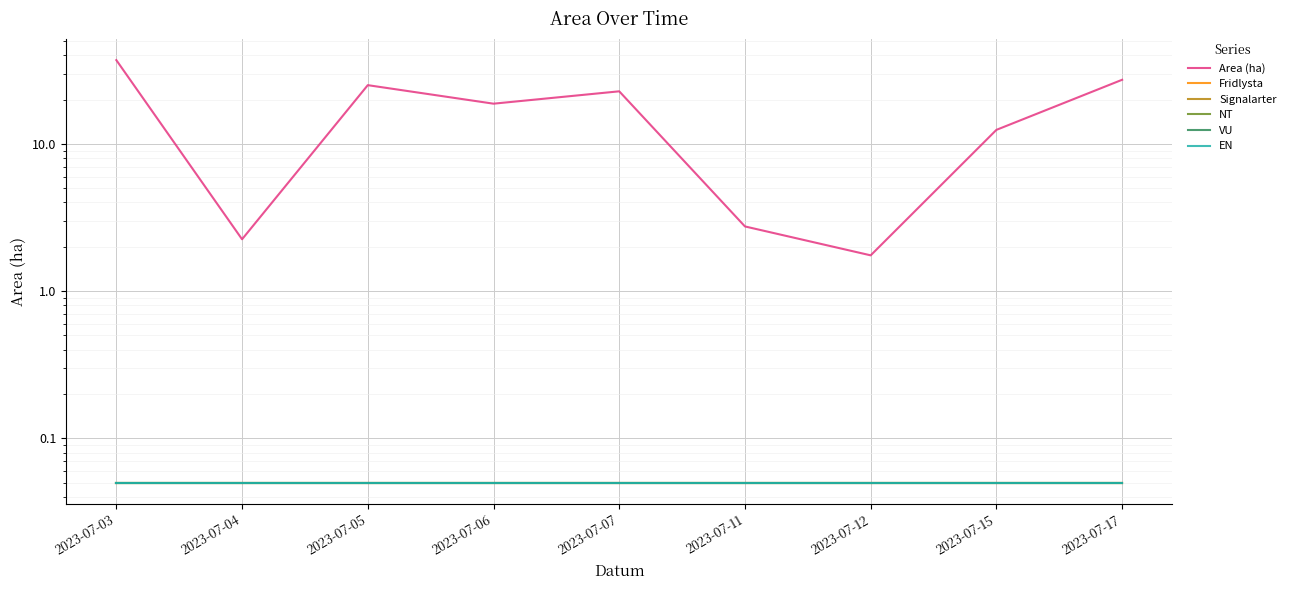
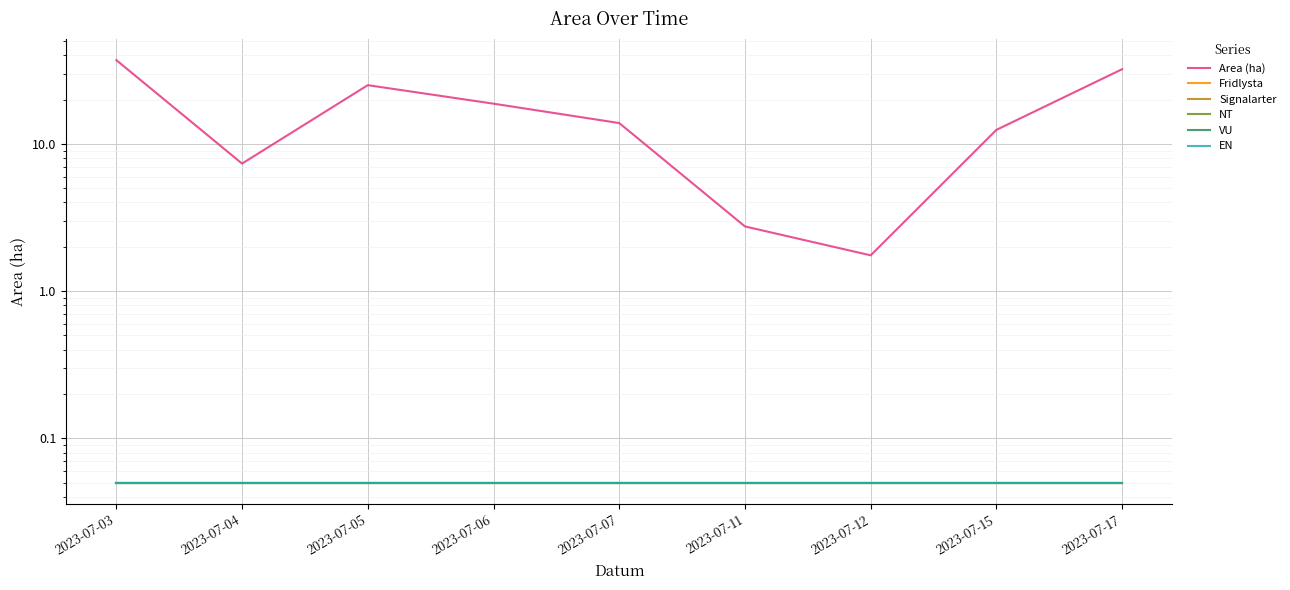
  {
    "Area (ha)": {
      "2023-07-03": 37,
-     "2023-07-04": 2.3,
+     "2023-07-04": 7,
      "2023-07-05": 25,
      "2023-07-06": 19,
-     "2023-07-07": 23,
+     "2023-07-07": 14,
      "2023-07-11": 2.8,
      "2023-07-12": 1.8,
      "2023-07-15": 12,
-     "2023-07-17": 27
+     "2023-07-17": 32
    },
    "EN": {
      "2023-07-03": 0.050,
      "2023-07-04": 0.050,
      "2023-07-05": 0.050,
      "2023-07-06": 0.050,
      "2023-07-07": 0.050,
      "2023-07-11": 0.050,
      "2023-07-12": 0.050,
      "2023-07-15": 0.050,
      "2023-07-17": 0.050
    }
  }
